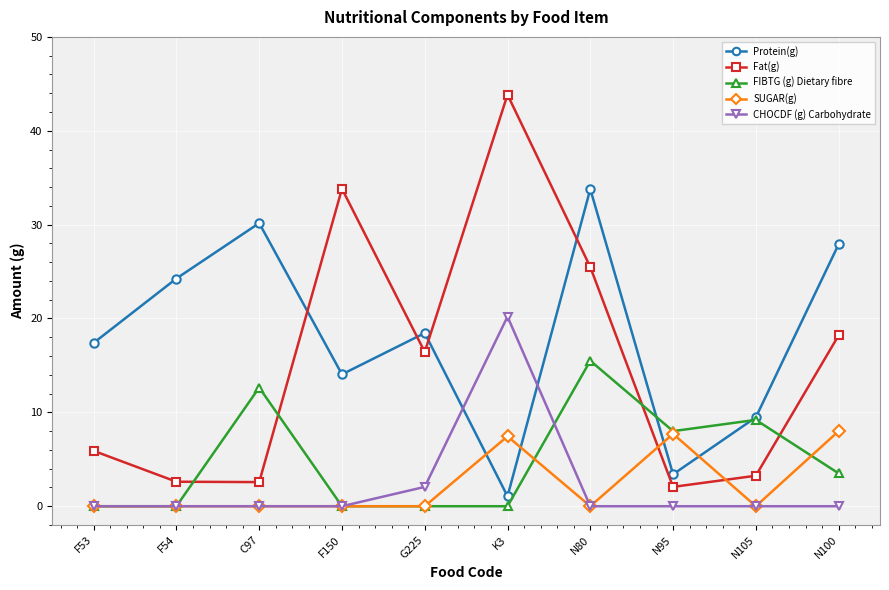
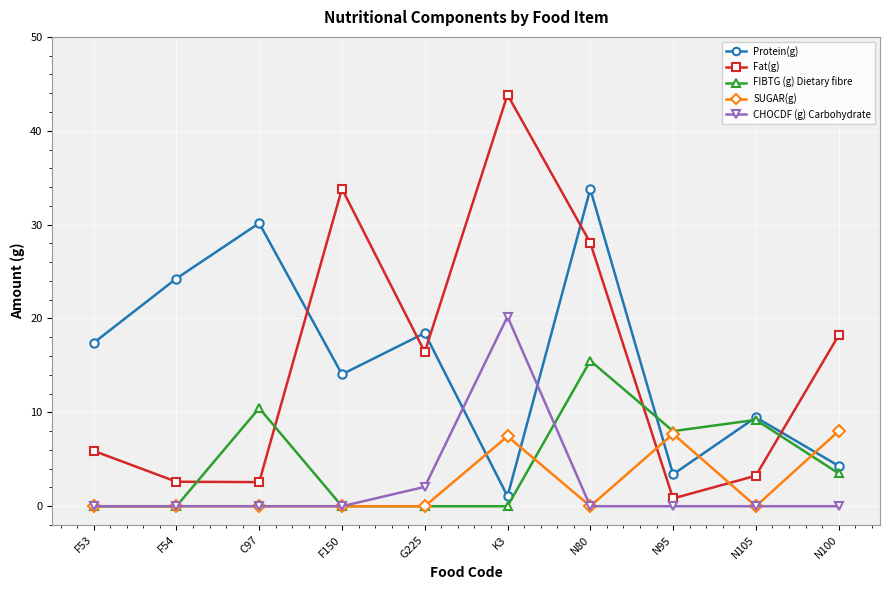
  {
    "Protein(g)": {
      "F53": 17,
      "F54": 24,
      "C97": 30,
      "F150": 14,
      "G225": 18,
      "K3": 1,
      "N80": 34,
      "N95": 3,
      "N105": 9,
-     "N100": 28
+     "N100": 4
    },
    "Fat(g)": {
      "F53": 6,
      "F54": 3,
      "C97": 3,
      "F150": 34,
      "G225": 16,
      "K3": 44,
-     "N80": 25,
-     "N95": 2,
+     "N80": 28,
+     "N95": 1,
      "N105": 3,
      "N100": 18
    },
    "FIBTG (g) Dietary fibre": {
-     "C97": 13,
+     "C97": 10,
      "K3": 0,
      "N80": 16,
      "N95": 8,
      "N105": 9,
      "N100": 4
    },
    "SUGAR(g)": {
      "K3": 7,
      "N95": 8,
      "N100": 8
    },
    "CHOCDF (g) Carbohydrate": {
      "G225": 2,
      "K3": 20,
      "N95": 0,
      "N100": 0
    }
  }
